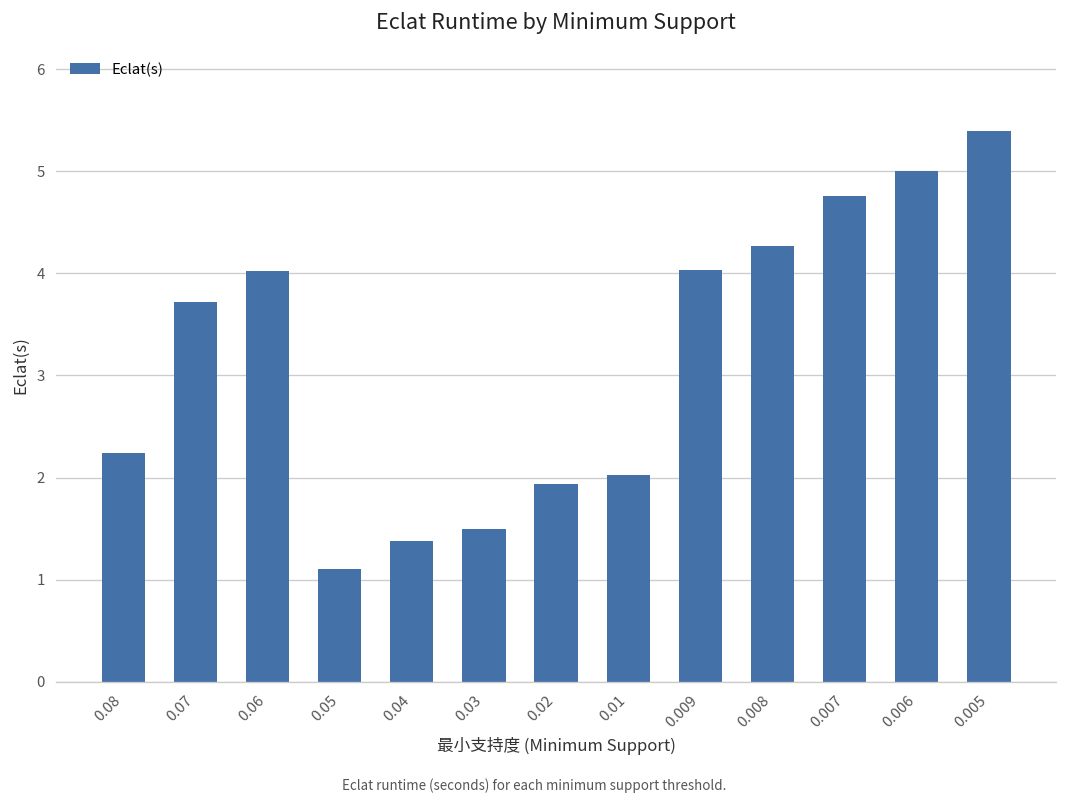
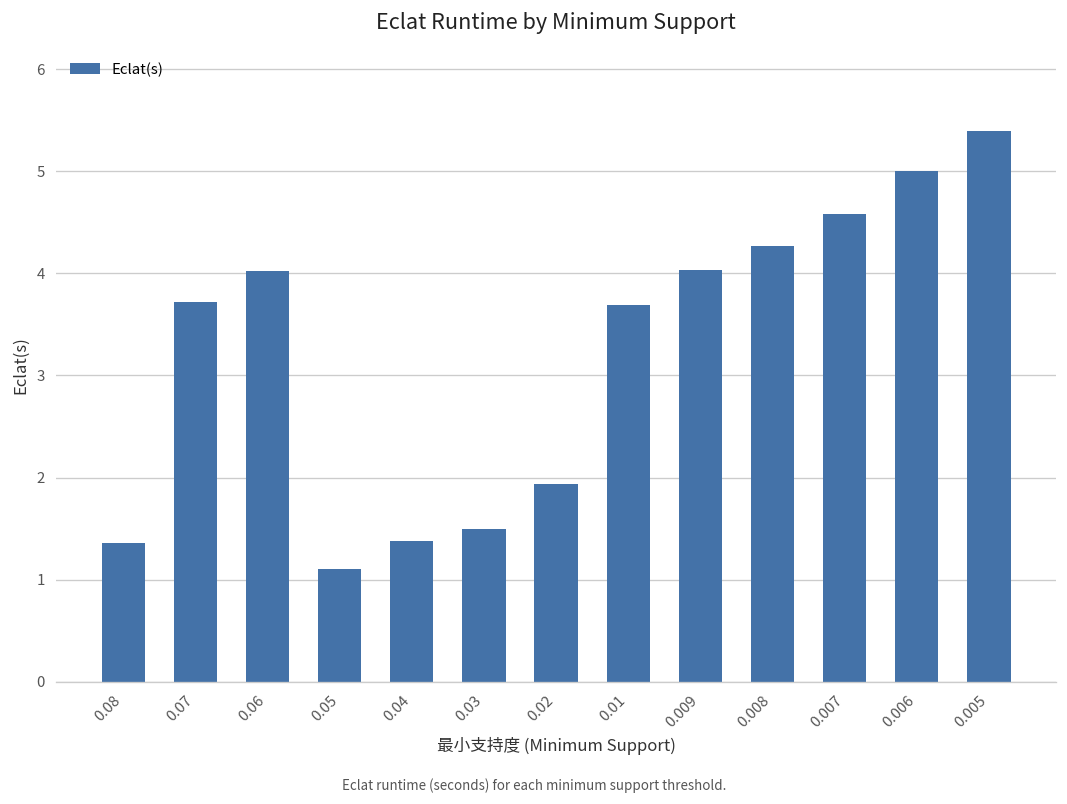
  {
-   "0.08": 2.2,
+   "0.08": 1.4,
    "0.07": 3.7,
    "0.06": 4.0,
    "0.05": 1.1,
    "0.04": 1.4,
    "0.03": 1.5,
    "0.02": 1.9,
-   "0.01": 2.0,
+   "0.01": 3.7,
    "0.009": 4.0,
    "0.008": 4.3,
-   "0.007": 4.8,
+   "0.007": 4.6,
    "0.006": 5.0,
    "0.005": 5.4
  }
